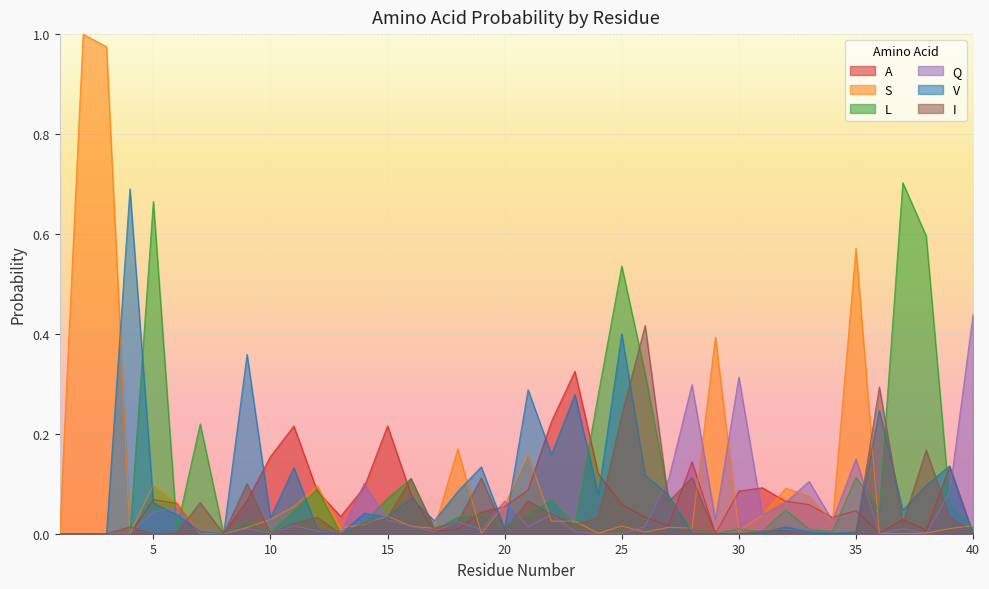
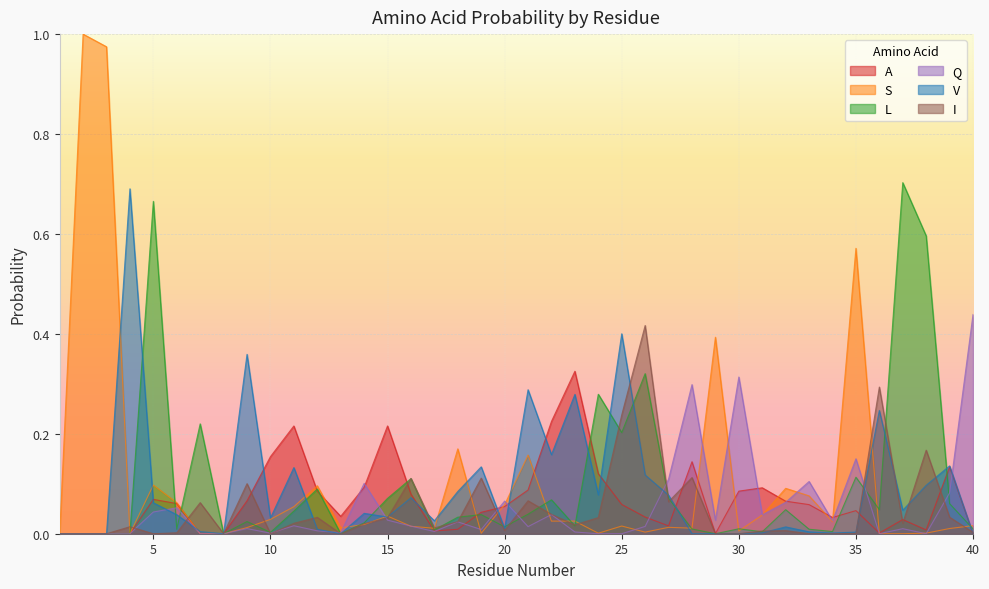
  {
    "A": {
      "5": 0.07,
      "10": 0.15,
      "15": 0.22,
      "25": 0.06,
      "30": 0.09,
      "35": 0.05
    },
    "S": {
      "5": 0.10,
      "25": 0.02,
      "35": 0.57,
      "40": 0.02
    },
    "L": {
      "5": 0.67,
      "15": 0.07,
-     "25": 0.54,
+     "25": 0.20,
      "35": 0.11,
      "40": 0.01
    },
    "Q": {
      "5": 0.04,
      "20": 0.07,
      "25": 0.00,
      "30": 0.31,
      "35": 0.15,
      "40": 0.44
    },
    "V": {
      "5": 0.06,
      "25": 0.40
    },
    "I": {
      "5": 0.00,
      "25": 0.24
    }
  }
